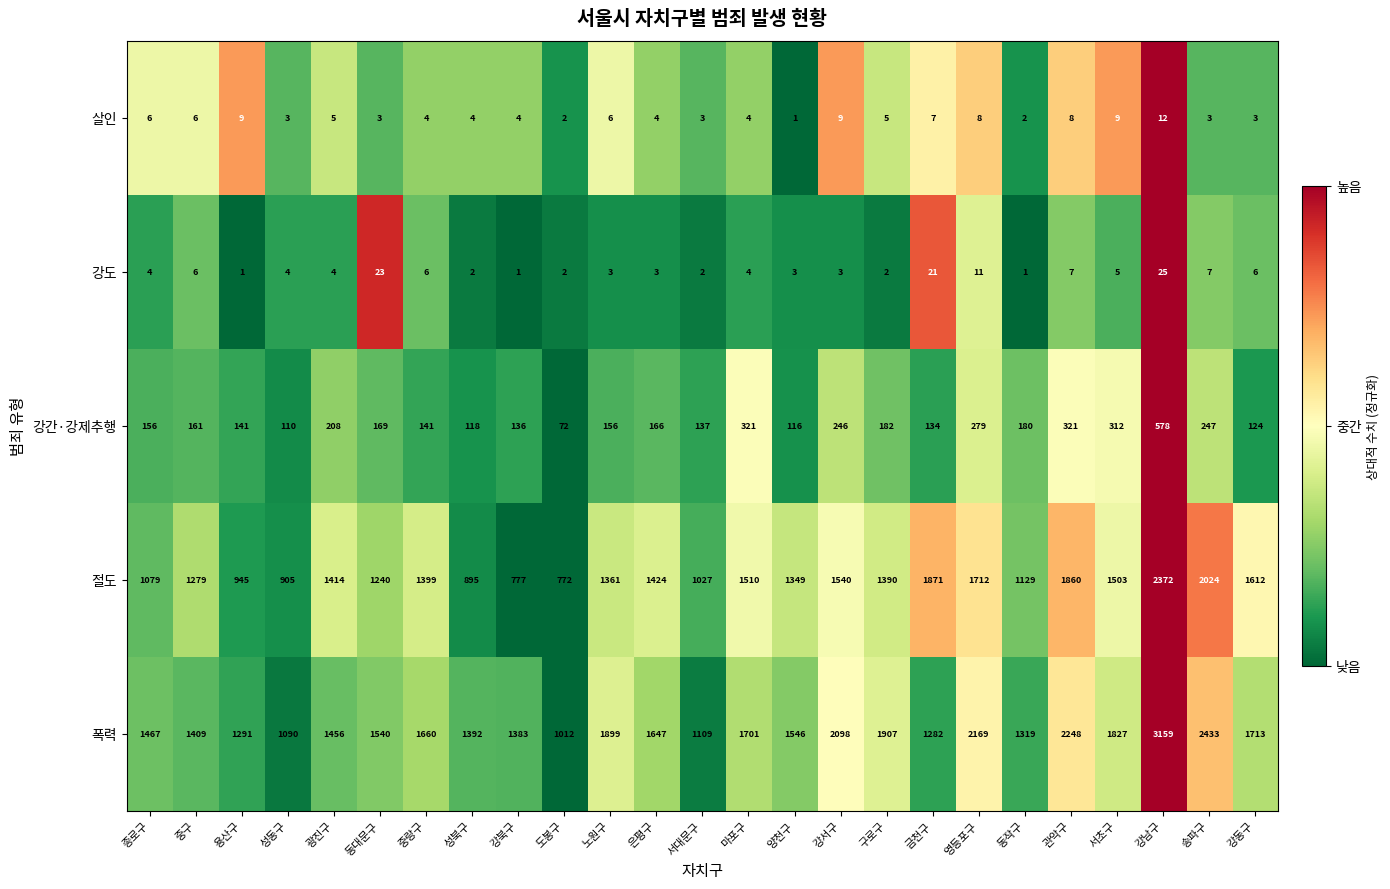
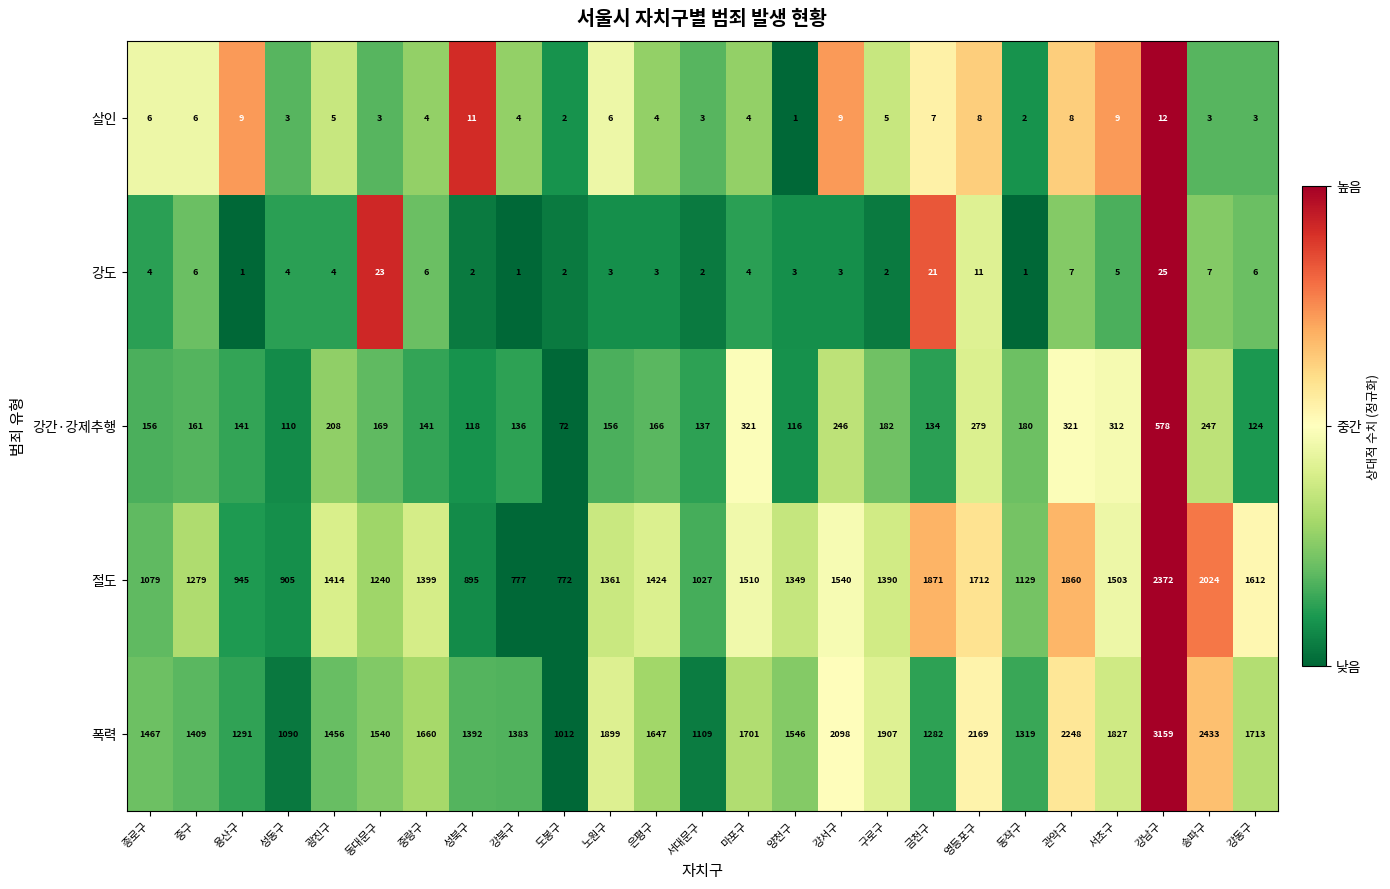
  {
    "살인": {
      "종로구": 6,
      "중구": 6,
      "용산구": 9,
      "성동구": 3,
      "광진구": 5,
      "동대문구": 3,
      "중랑구": 4,
-     "성북구": 4,
+     "성북구": 11,
      "강북구": 4,
      "도봉구": 2,
      "노원구": 6,
      "은평구": 4,
      "서대문구": 3,
      "마포구": 4,
      "양천구": 1,
      "강서구": 9,
      "구로구": 5,
      "금천구": 7,
      "영등포구": 8,
      "동작구": 2,
      "관악구": 8,
      "서초구": 9,
      "강남구": 12,
      "송파구": 3,
      "강동구": 3
    },
    "강도": {
      "종로구": 4,
      "중구": 6,
      "용산구": 1,
      "성동구": 4,
      "광진구": 4,
      "동대문구": 23,
      "중랑구": 6,
      "성북구": 2,
      "강북구": 1,
      "도봉구": 2,
      "노원구": 3,
      "은평구": 3,
      "서대문구": 2,
      "마포구": 4,
      "양천구": 3,
      "강서구": 3,
      "구로구": 2,
      "금천구": 21,
      "영등포구": 11,
      "동작구": 1,
      "관악구": 7,
      "서초구": 5,
      "강남구": 25,
      "송파구": 7,
      "강동구": 6
    },
    "강간·강제추행": {
      "종로구": 156,
      "중구": 161,
      "용산구": 141,
      "성동구": 110,
      "광진구": 208,
      "동대문구": 169,
      "중랑구": 141,
      "성북구": 118,
      "강북구": 136,
      "도봉구": 72,
      "노원구": 156,
      "은평구": 166,
      "서대문구": 137,
      "마포구": 321,
      "양천구": 116,
      "강서구": 246,
      "구로구": 182,
      "금천구": 134,
      "영등포구": 279,
      "동작구": 180,
      "관악구": 321,
      "서초구": 312,
      "강남구": 578,
      "송파구": 247,
      "강동구": 124
    },
    "절도": {
      "종로구": 1079,
      "중구": 1279,
      "용산구": 945,
      "성동구": 905,
      "광진구": 1414,
      "동대문구": 1240,
      "중랑구": 1399,
      "성북구": 895,
      "강북구": 777,
      "도봉구": 772,
      "노원구": 1361,
      "은평구": 1424,
      "서대문구": 1027,
      "마포구": 1510,
      "양천구": 1349,
      "강서구": 1540,
      "구로구": 1390,
      "금천구": 1871,
      "영등포구": 1712,
      "동작구": 1129,
      "관악구": 1860,
      "서초구": 1503,
      "강남구": 2372,
      "송파구": 2024,
      "강동구": 1612
    },
    "폭력": {
      "종로구": 1467,
      "중구": 1409,
      "용산구": 1291,
      "성동구": 1090,
      "광진구": 1456,
      "동대문구": 1540,
      "중랑구": 1660,
      "성북구": 1392,
      "강북구": 1383,
      "도봉구": 1012,
      "노원구": 1899,
      "은평구": 1647,
      "서대문구": 1109,
      "마포구": 1701,
      "양천구": 1546,
      "강서구": 2098,
      "구로구": 1907,
      "금천구": 1282,
      "영등포구": 2169,
      "동작구": 1319,
      "관악구": 2248,
      "서초구": 1827,
      "강남구": 3159,
      "송파구": 2433,
      "강동구": 1713
    }
  }
